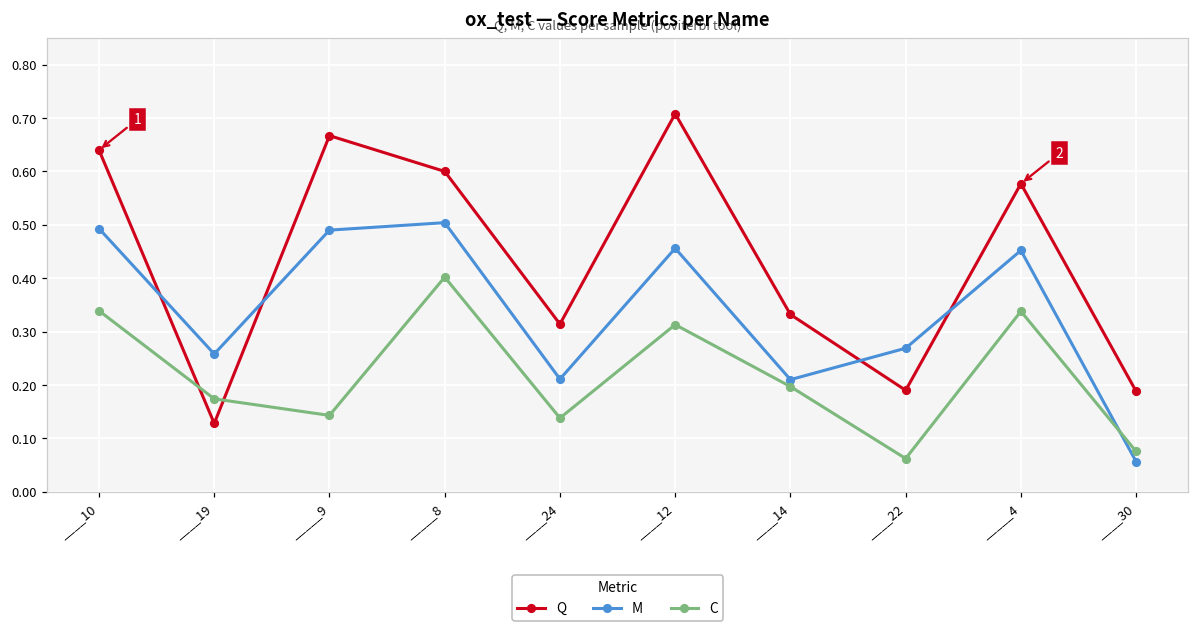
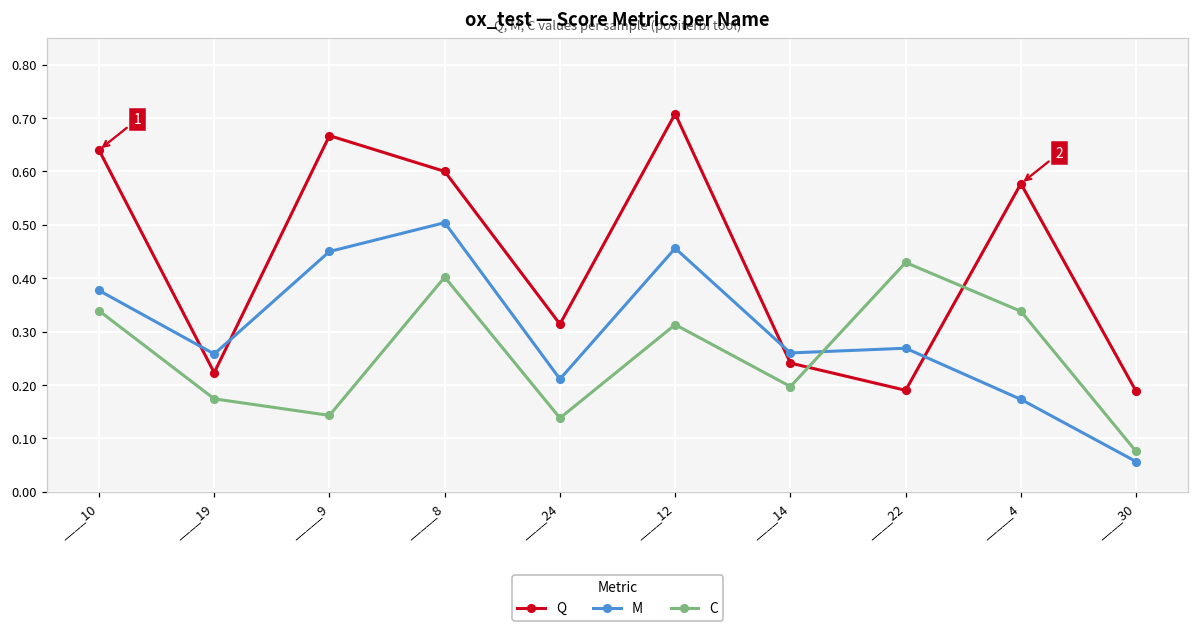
  {
    "Q": {
      "____10": 0.64,
-     "____19": 0.13,
+     "____19": 0.22,
      "_____9": 0.67,
      "_____8": 0.60,
      "____24": 0.31,
      "____12": 0.71,
-     "____14": 0.33,
+     "____14": 0.24,
      "____22": 0.19,
      "_____4": 0.58,
      "____30": 0.19
    },
    "M": {
-     "____10": 0.49,
+     "____10": 0.38,
      "____19": 0.26,
-     "_____9": 0.49,
+     "_____9": 0.45,
      "_____8": 0.50,
      "____24": 0.21,
      "____12": 0.46,
-     "____14": 0.21,
+     "____14": 0.26,
      "____22": 0.27,
-     "_____4": 0.45,
+     "_____4": 0.17,
      "____30": 0.06
    },
    "C": {
      "____10": 0.34,
      "____19": 0.17,
      "_____9": 0.14,
      "_____8": 0.40,
      "____24": 0.14,
      "____12": 0.31,
      "____14": 0.20,
-     "____22": 0.06,
+     "____22": 0.43,
      "_____4": 0.34,
      "____30": 0.08
    }
  }
